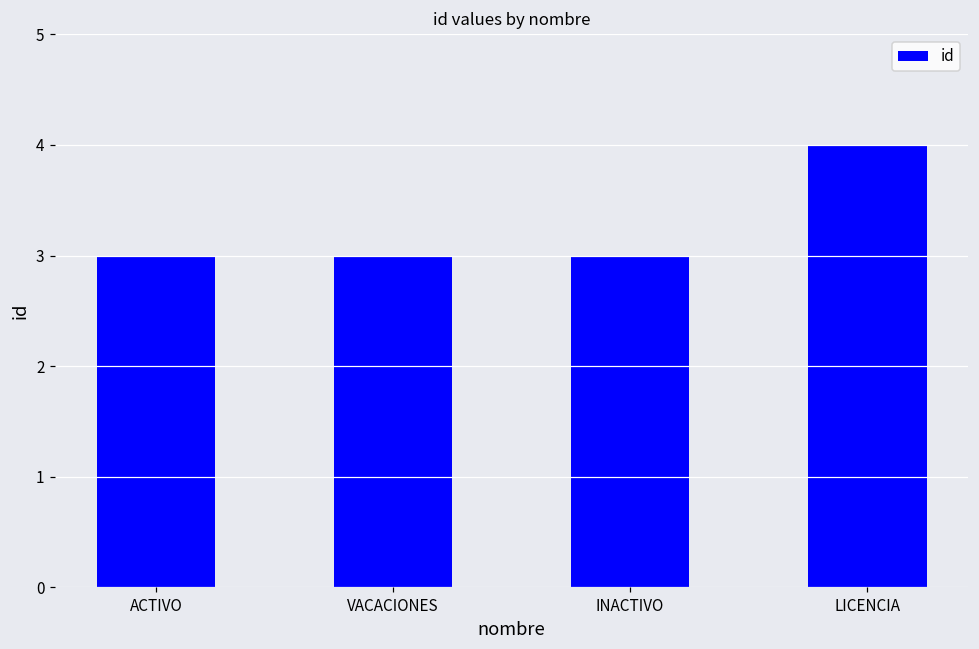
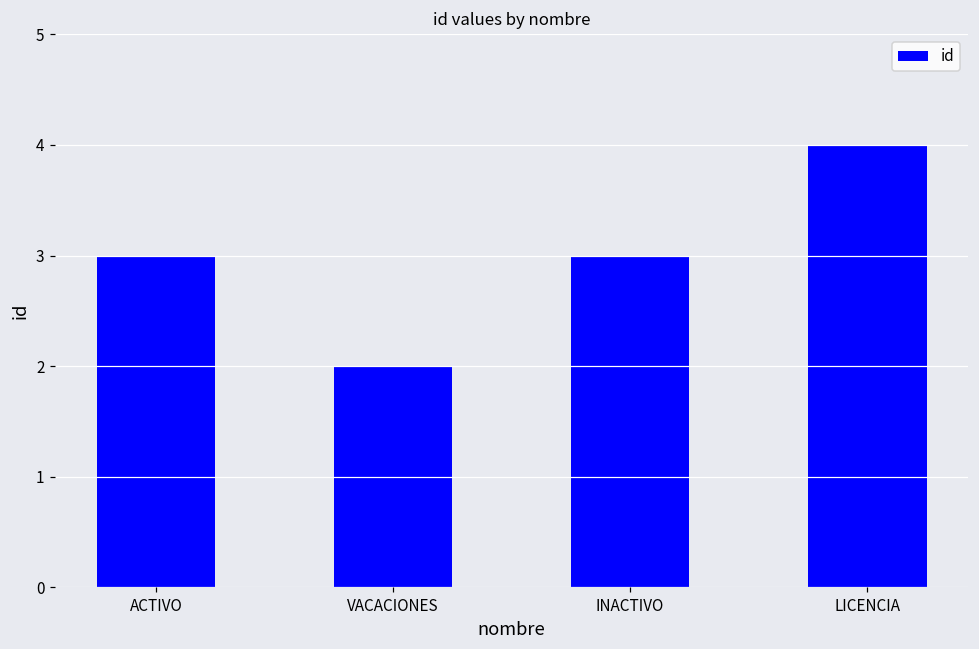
  {
    "ACTIVO": 3,
-   "VACACIONES": 3,
+   "VACACIONES": 2,
    "INACTIVO": 3,
    "LICENCIA": 4
  }
